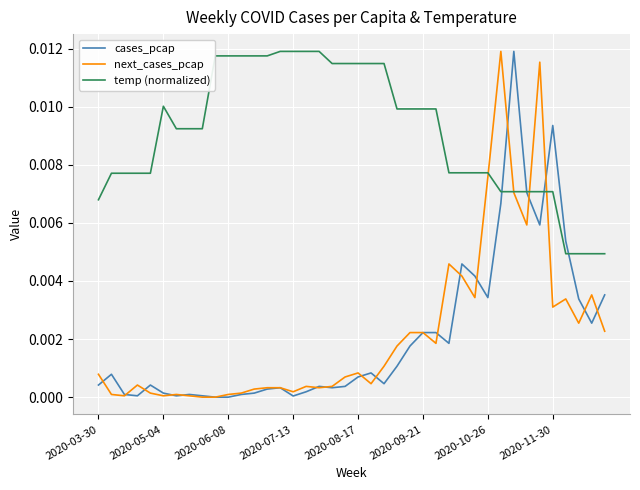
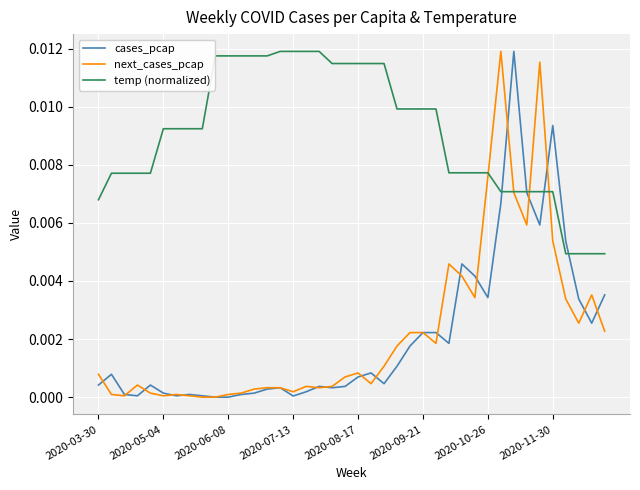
  {
    "cases_pcap": {
      "2020-03-30": 0.0004,
      "2020-05-04": 0.0001,
      "2020-06-08": 0.0000,
      "2020-07-13": 0.0000,
      "2020-08-17": 0.0007,
      "2020-10-26": 0.0034,
      "2020-11-30": 0.0094
    },
    "next_cases_pcap": {
      "2020-03-30": 0.0008,
      "2020-05-04": 0.0000,
      "2020-06-08": 0.0001,
      "2020-07-13": 0.0002,
      "2020-08-17": 0.0008,
      "2020-10-26": 0.0076,
-     "2020-11-30": 0.0031
+     "2020-11-30": 0.0054
    },
    "temp (normalized)": {
      "2020-03-30": 0.0068,
-     "2020-05-04": 0.0100,
+     "2020-05-04": 0.0092,
      "2020-06-08": 0.0117,
      "2020-07-13": 0.0119,
      "2020-08-17": 0.0115,
      "2020-09-21": 0.0099,
      "2020-10-26": 0.0077,
      "2020-11-30": 0.0071
    }
  }
